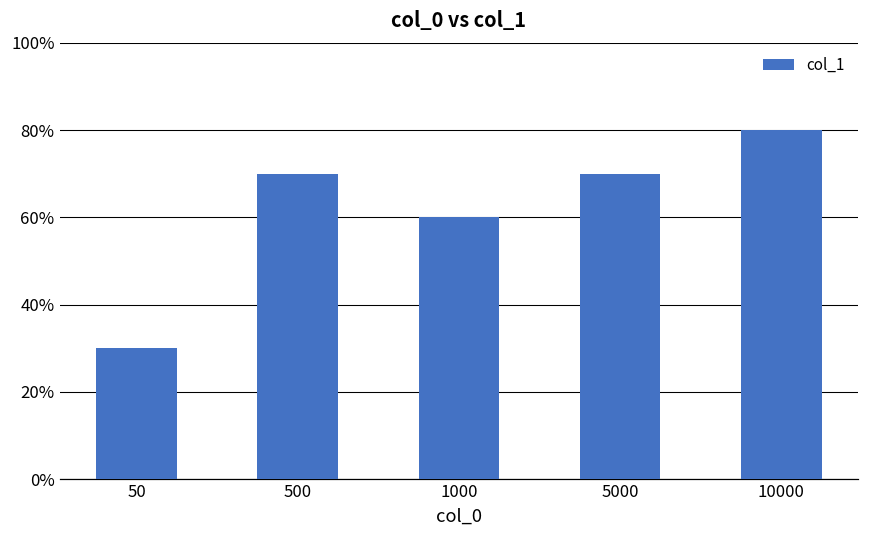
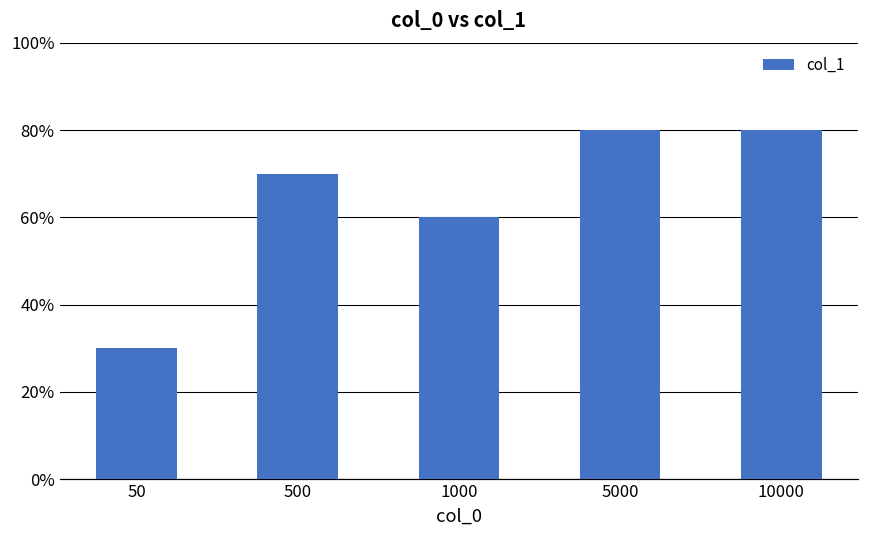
  {
    "50": "30%",
    "500": "70%",
    "1000": "60%",
-   "5000": "70%",
+   "5000": "80%",
    "10000": "80%"
  }
